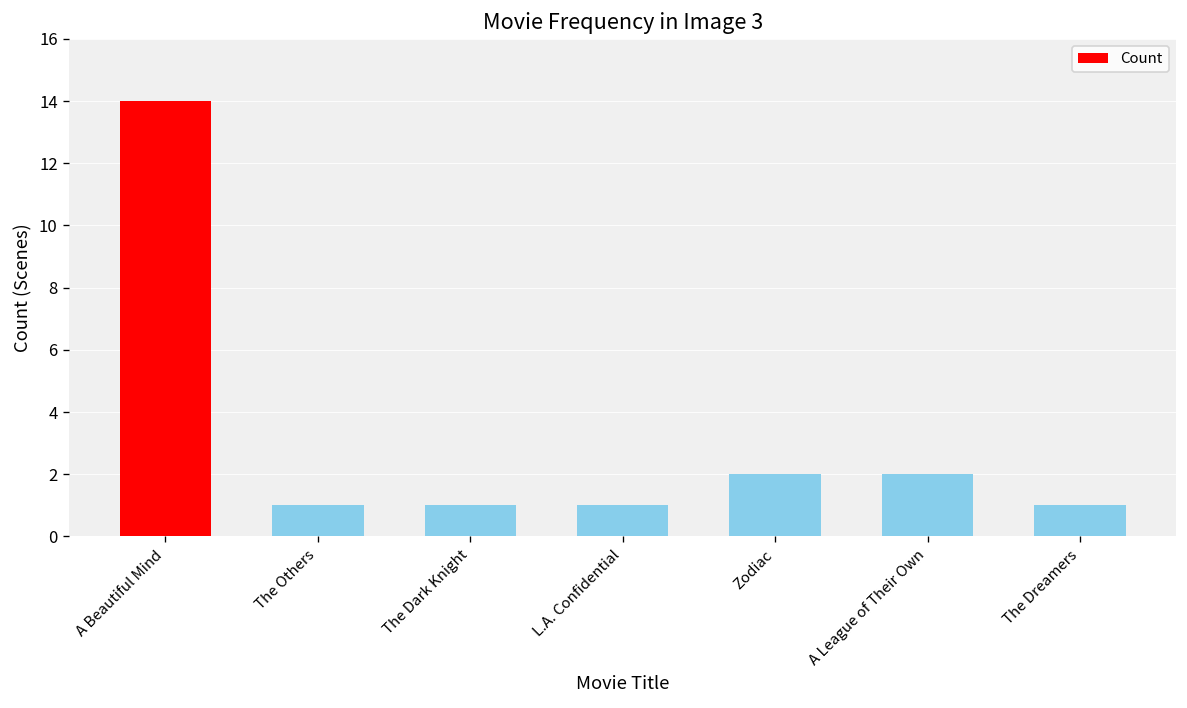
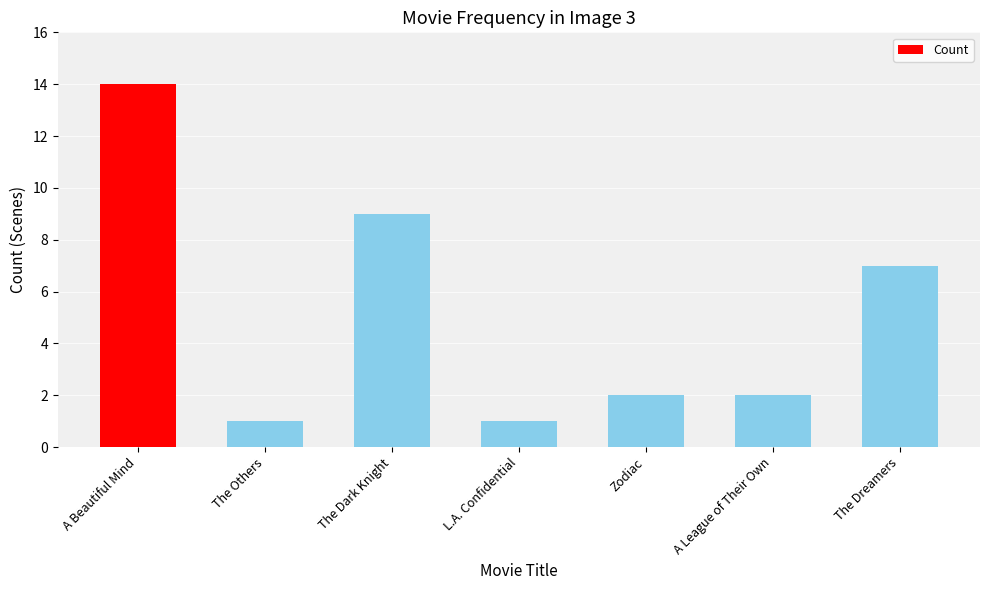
  {
    "A Beautiful Mind": 14,
    "The Others": 1,
-   "The Dark Knight": 1,
+   "The Dark Knight": 9,
    "L.A. Confidential": 1,
    "Zodiac": 2,
    "A League of Their Own": 2,
-   "The Dreamers": 1
+   "The Dreamers": 7
  }
